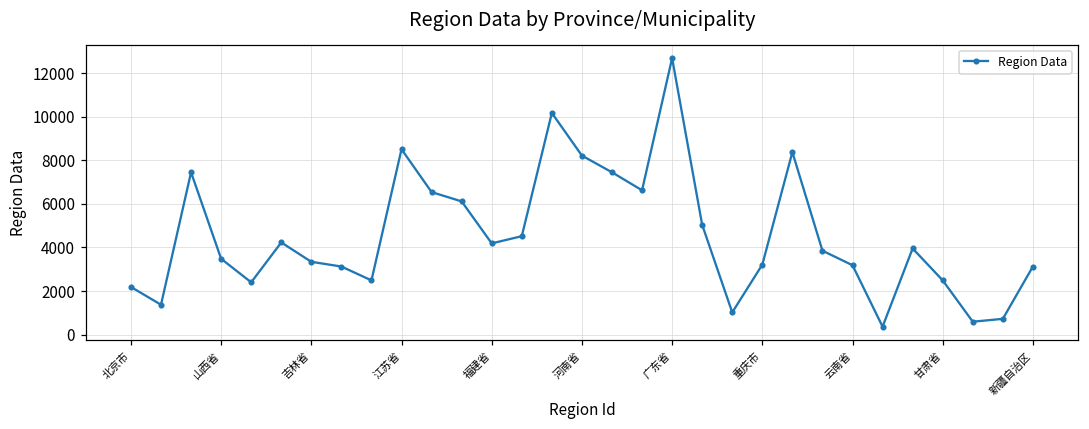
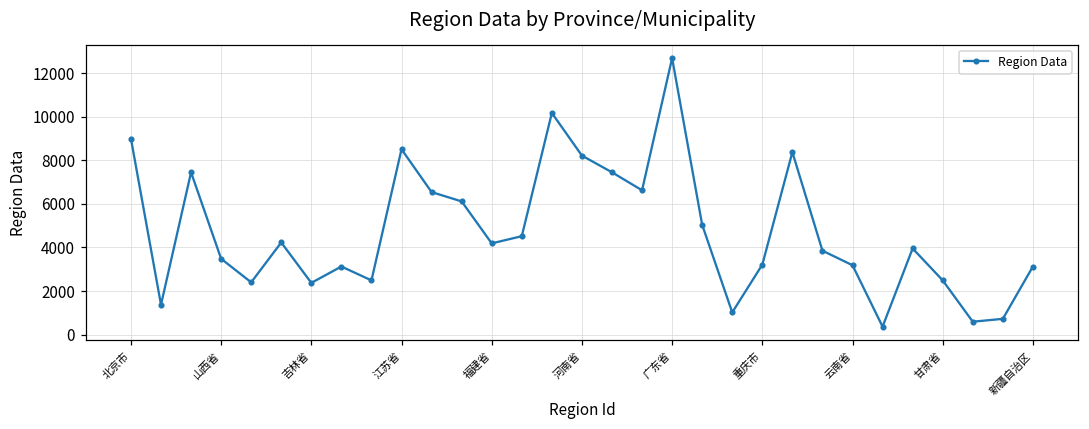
  {
-   "北京市": 2200,
+   "北京市": 9000,
    "山西省": 3500,
-   "吉林省": 3300,
+   "吉林省": 2400,
    "江苏省": 8500,
    "福建省": 4200,
    "河南省": 8200,
    "广东省": 12700,
    "重庆市": 3200,
    "云南省": 3200,
    "甘肃省": 2500,
    "新疆自治区": 3100
  }
